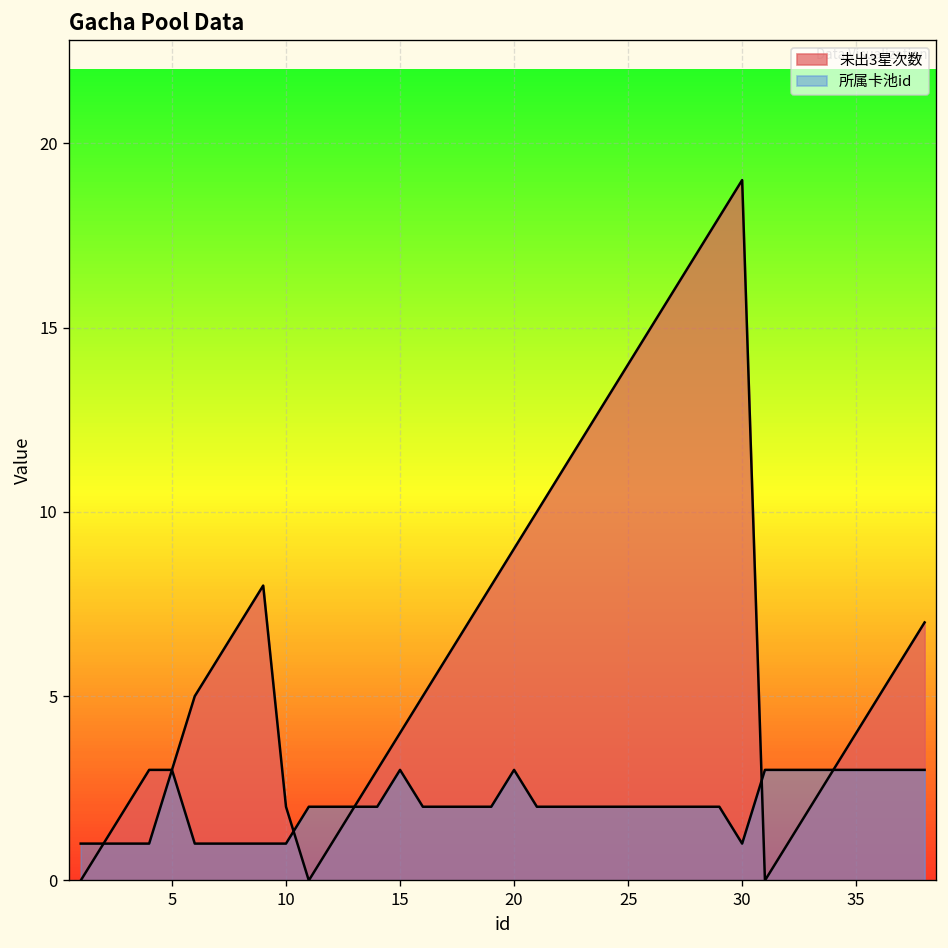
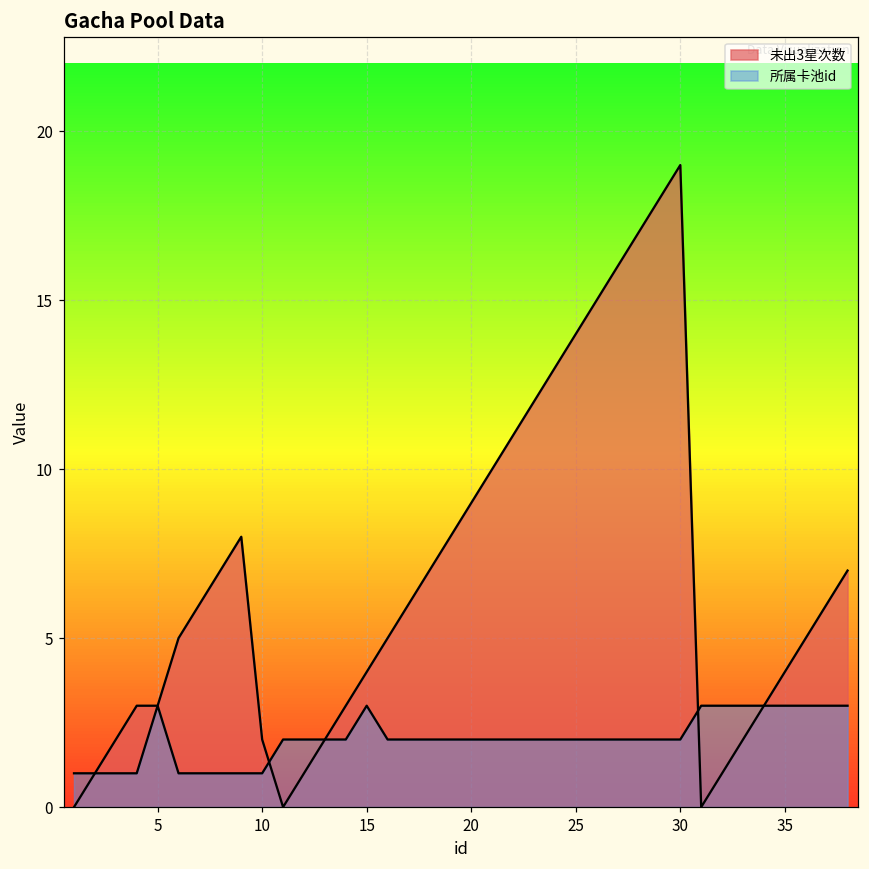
  {
    "未出3星次数": {
      "10": 2,
      "15": 4,
      "20": 9,
      "25": 14,
      "30": 19,
      "35": 4
    },
    "所属卡池id": {
      "10": 1,
      "15": 3,
-     "20": 3,
+     "20": 2,
      "25": 2,
-     "30": 1,
+     "30": 2,
      "35": 3
    }
  }
